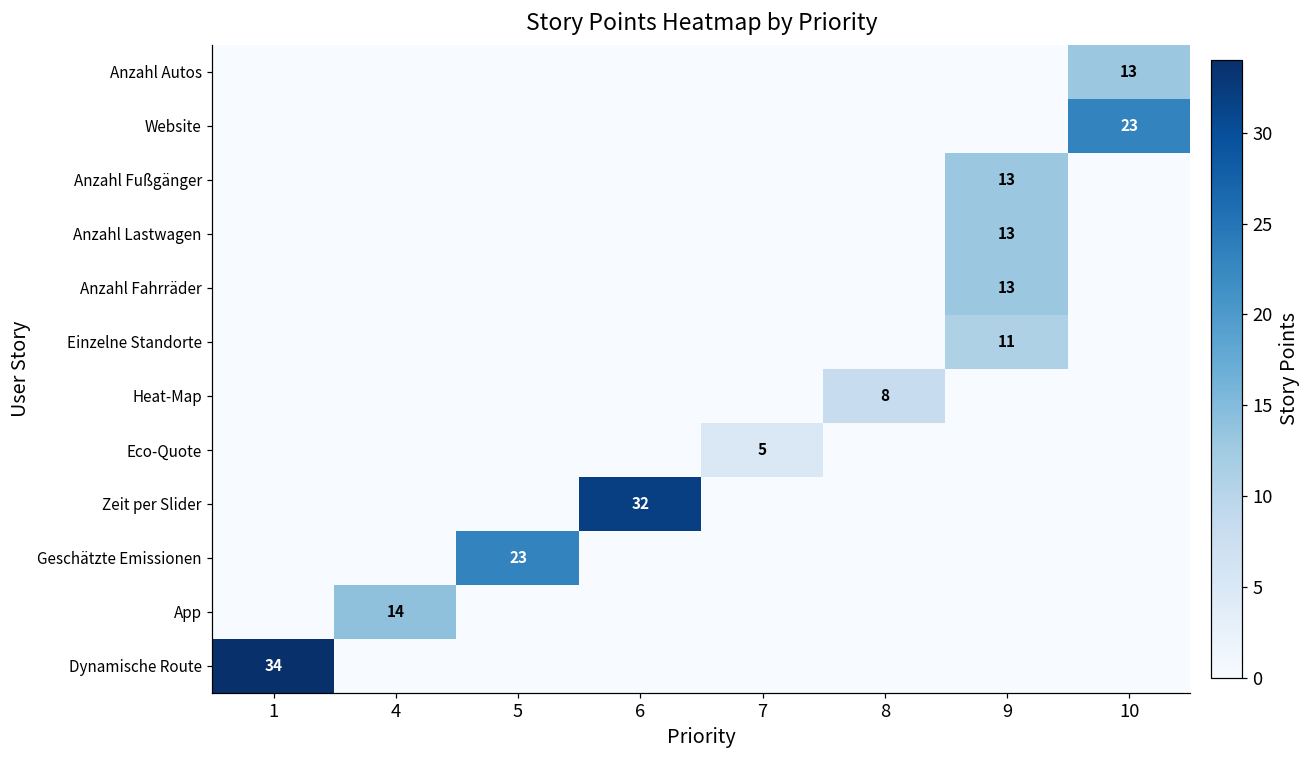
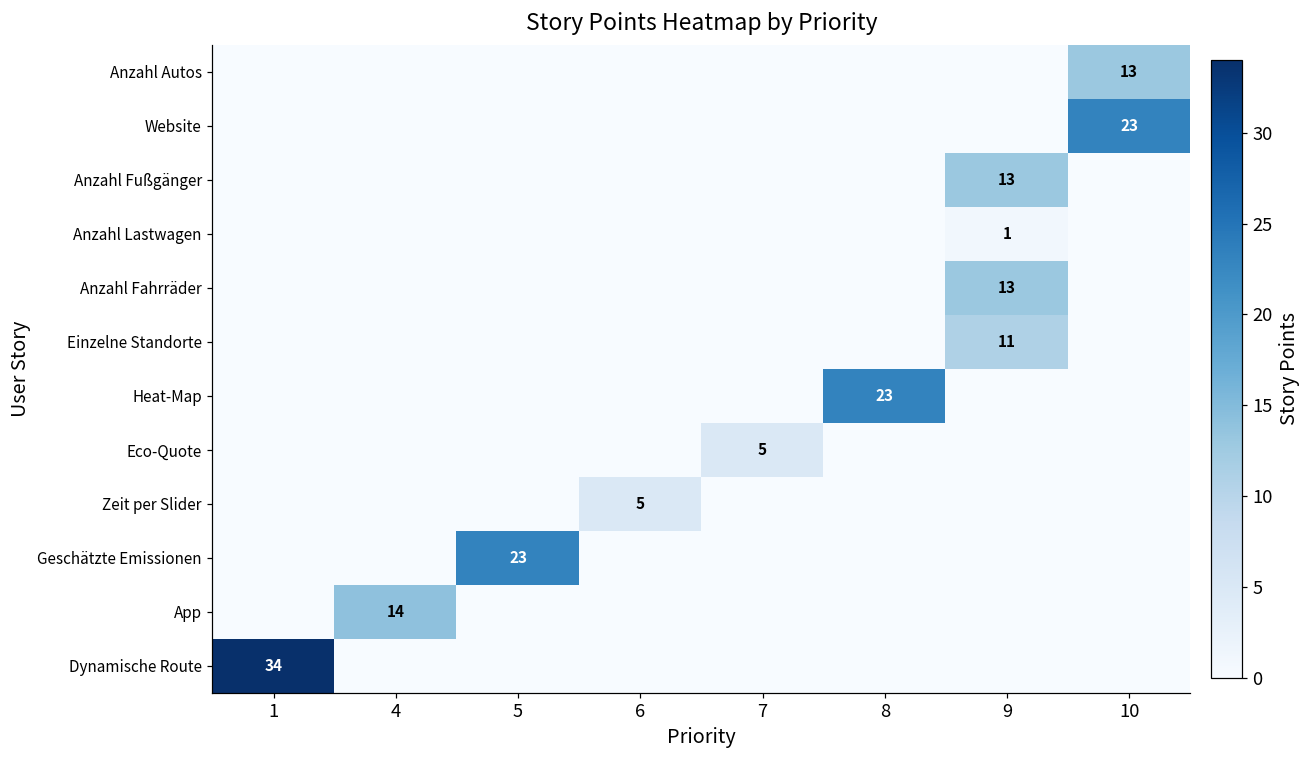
  {
    "Anzahl Autos": {
      "10": 13
    },
    "Website": {
      "10": 23
    },
    "Anzahl Fußgänger": {
      "9": 13
    },
    "Anzahl Lastwagen": {
-     "9": 13
+     "9": 1
    },
    "Anzahl Fahrräder": {
      "9": 13
    },
    "Einzelne Standorte": {
      "9": 11
    },
    "Heat-Map": {
-     "8": 8
+     "8": 23
    },
    "Eco-Quote": {
      "7": 5
    },
    "Zeit per Slider": {
-     "6": 32
+     "6": 5
    },
    "Geschätzte Emissionen": {
      "5": 23
    },
    "App": {
      "4": 14
    },
    "Dynamische Route": {
      "1": 34
    }
  }
